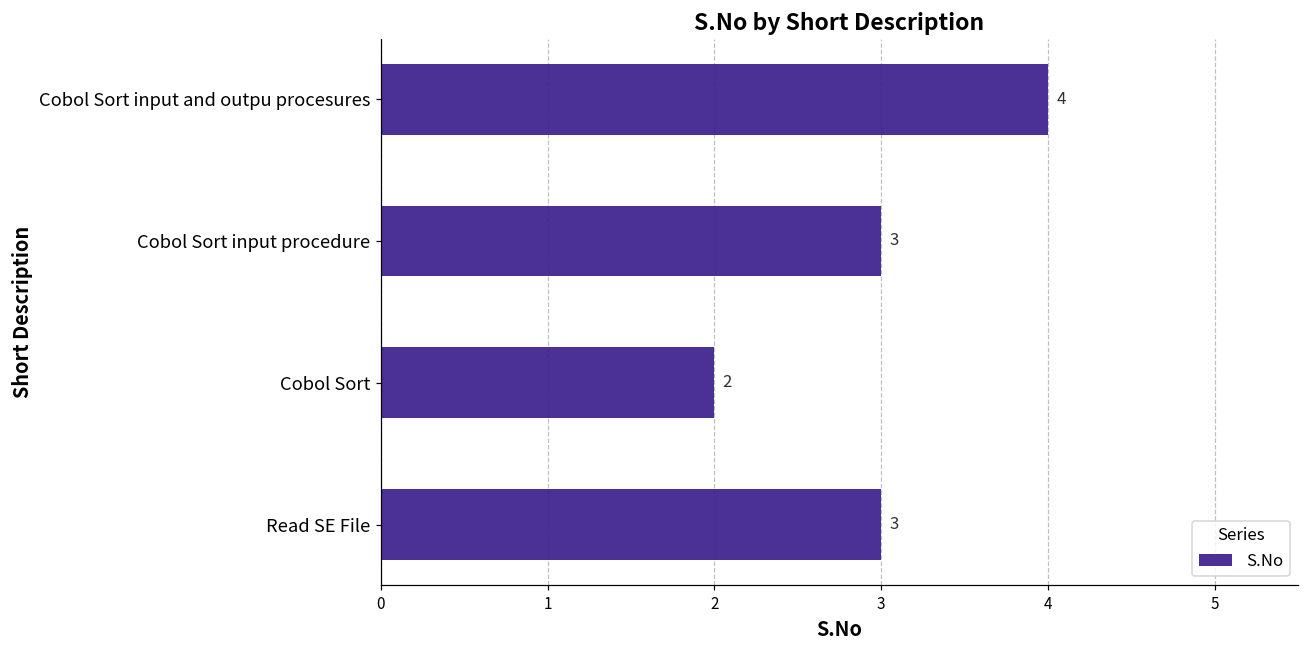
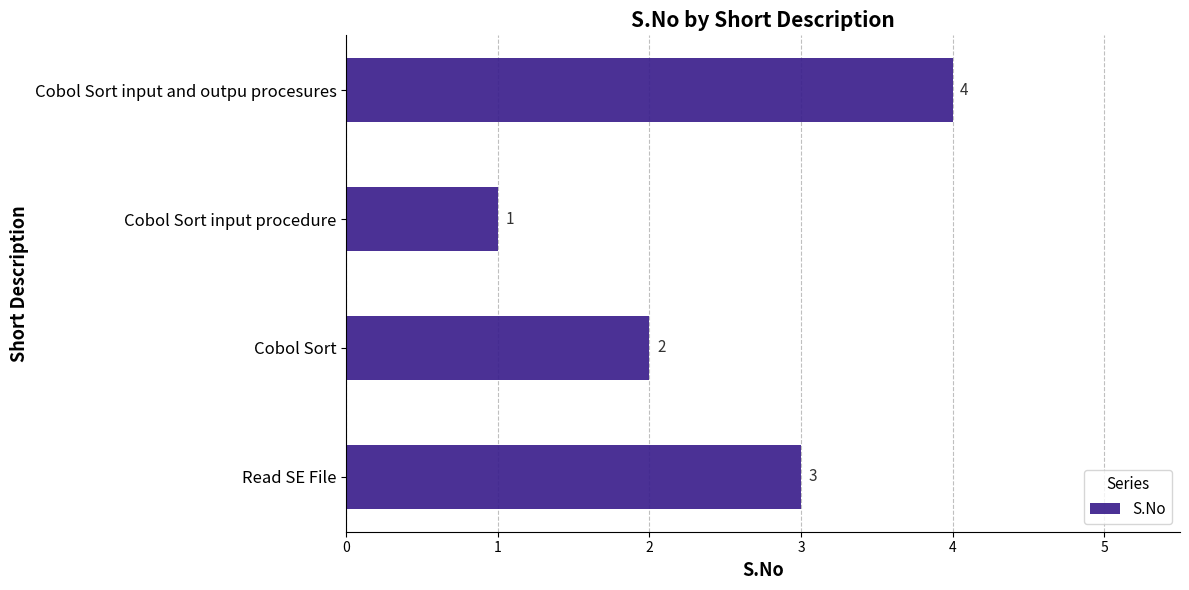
  {
    "Cobol Sort input and outpu procesures": 4,
-   "Cobol Sort input procedure": 3,
+   "Cobol Sort input procedure": 1,
    "Cobol Sort": 2,
    "Read SE File": 3
  }
